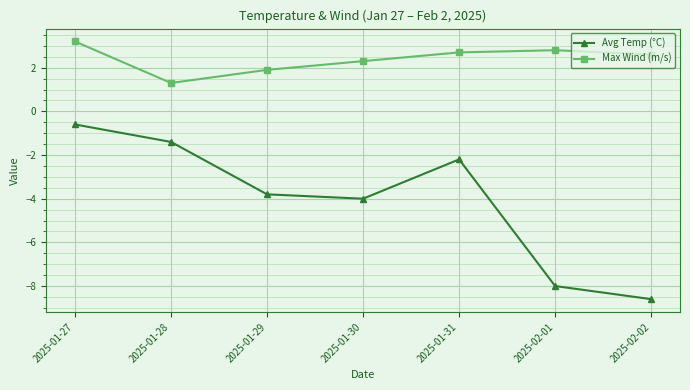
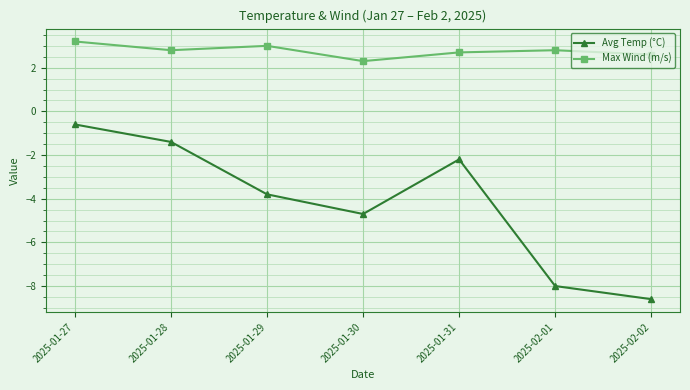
  {
    "Avg Temp (°C)": {
      "2025-01-27": -0.6,
      "2025-01-28": -1.4,
      "2025-01-29": -3.8,
-     "2025-01-30": -4.0,
+     "2025-01-30": -4.7,
      "2025-01-31": -2.2,
      "2025-02-01": -8.0,
      "2025-02-02": -8.6
    },
    "Max Wind (m/s)": {
      "2025-01-27": 3.2,
-     "2025-01-28": 1.3,
-     "2025-01-29": 1.9,
+     "2025-01-28": 2.8,
+     "2025-01-29": 3.0,
      "2025-01-30": 2.3,
      "2025-01-31": 2.7,
      "2025-02-01": 2.8
    }
  }
